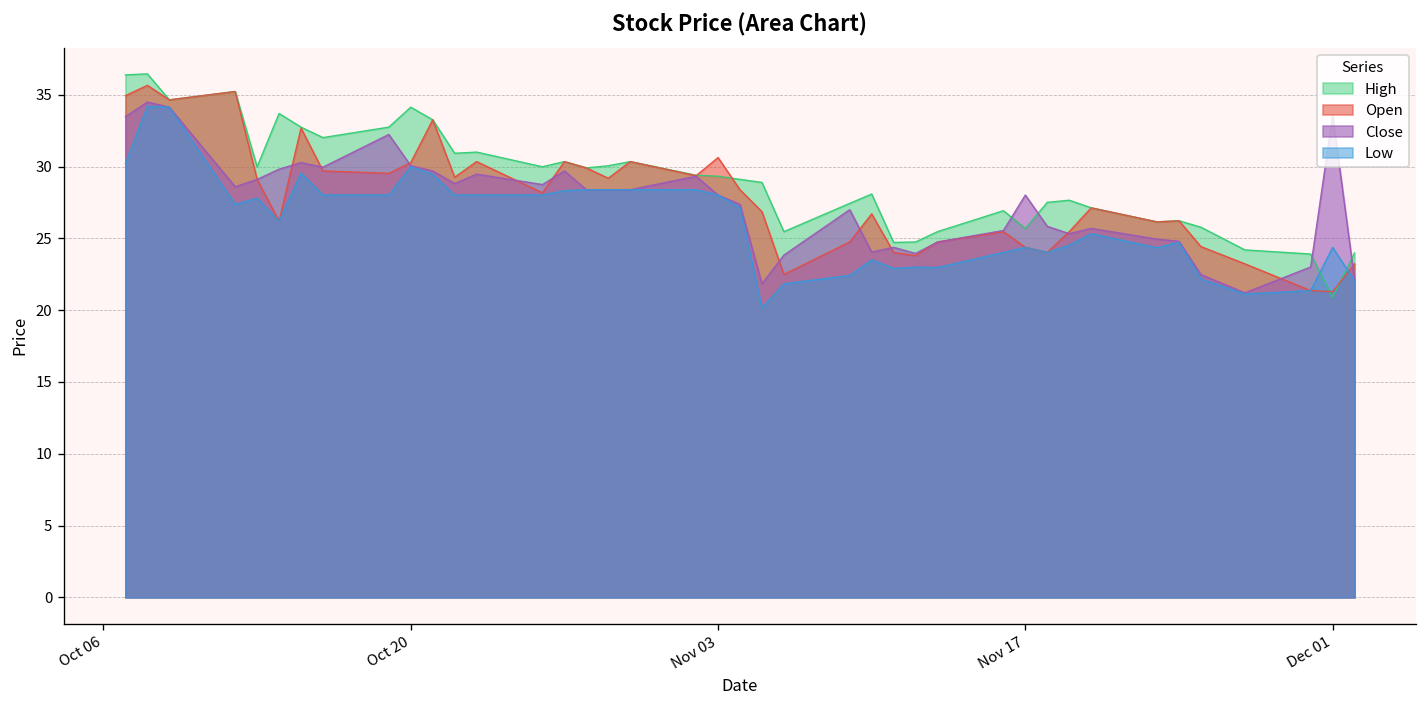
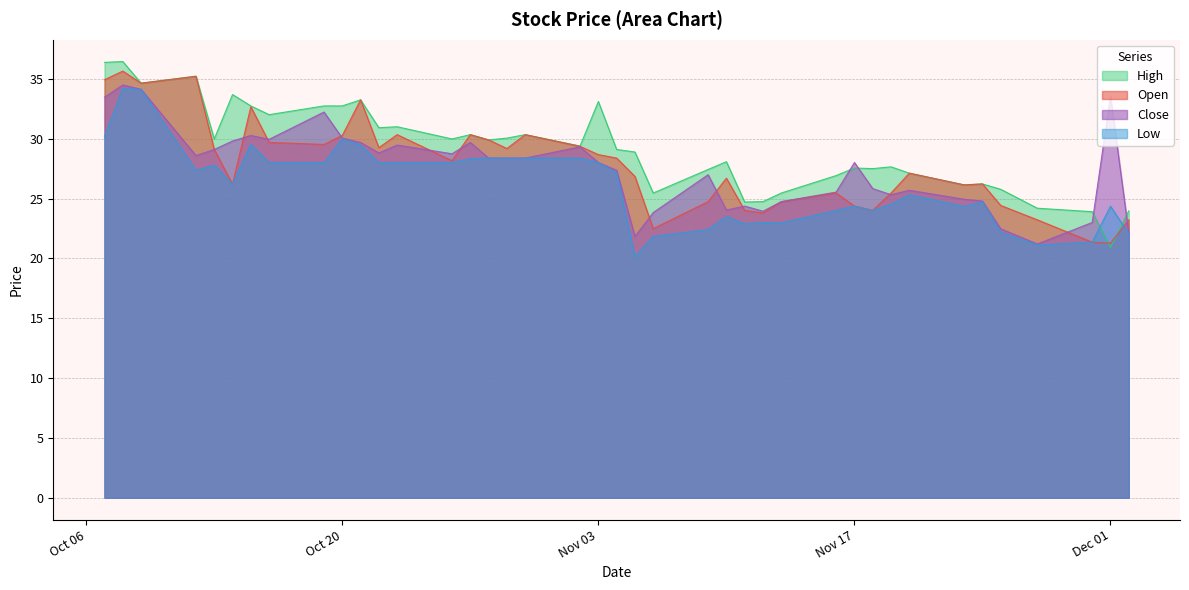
  {
    "High": {
-     "Oct 20": 34.1,
-     "Nov 03": 29.3,
-     "Nov 17": 25.7,
+     "Oct 20": 32.8,
+     "Nov 03": 33.1,
+     "Nov 17": 27.6,
      "Dec 01": 20.9
    },
    "Open": {
      "Oct 20": 30.3,
-     "Nov 03": 30.6,
+     "Nov 03": 28.7,
      "Dec 01": 21.3
    },
    "Close": {
      "Nov 17": 28.0
    },
    "Low": {
      "Dec 01": 24.4
    }
  }
